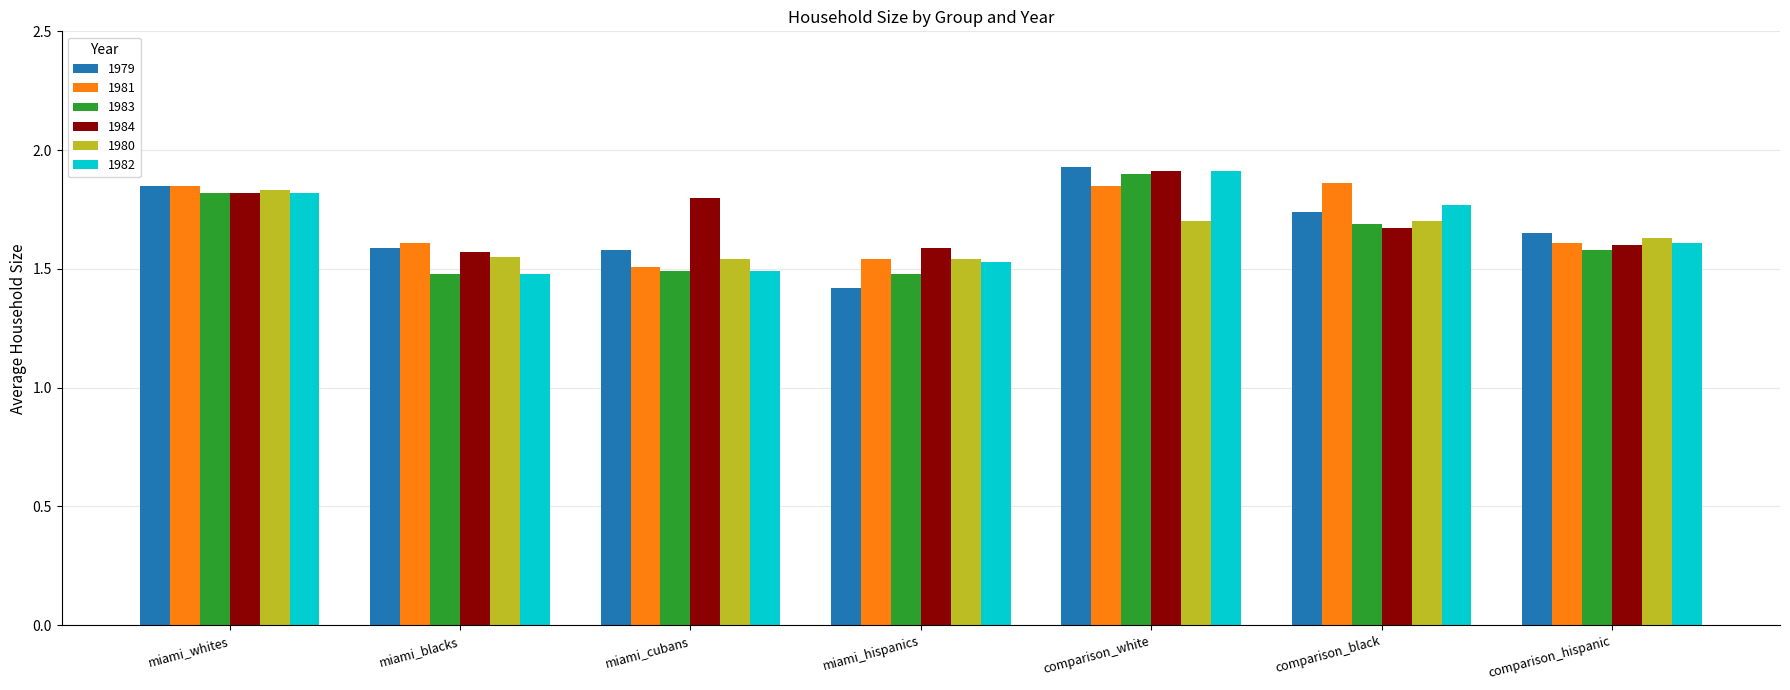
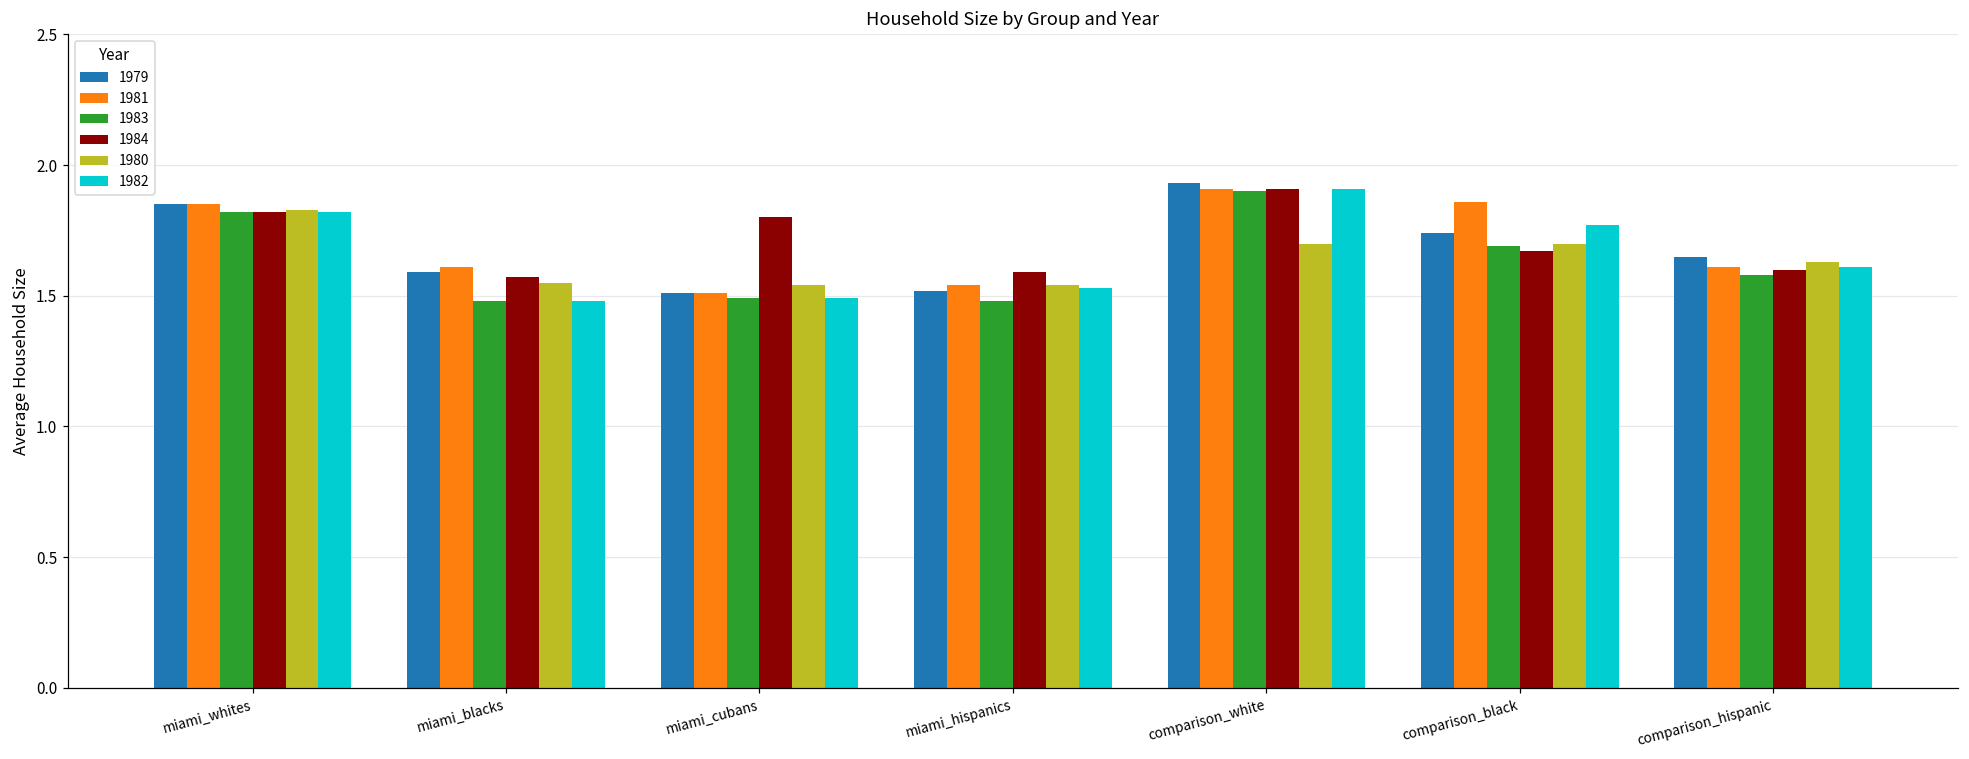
  {
    "1979": {
      "miami_whites": 1.85,
      "miami_blacks": 1.59,
-     "miami_cubans": 1.58,
-     "miami_hispanics": 1.42,
+     "miami_cubans": 1.51,
+     "miami_hispanics": 1.52,
      "comparison_white": 1.93,
      "comparison_black": 1.74,
      "comparison_hispanic": 1.65
    },
    "1981": {
      "miami_whites": 1.85,
      "miami_blacks": 1.61,
      "miami_cubans": 1.51,
      "miami_hispanics": 1.54,
-     "comparison_white": 1.85,
+     "comparison_white": 1.91,
      "comparison_black": 1.86,
      "comparison_hispanic": 1.61
    },
    "1983": {
      "miami_whites": 1.82,
      "miami_blacks": 1.48,
      "miami_cubans": 1.49,
      "miami_hispanics": 1.48,
      "comparison_white": 1.90,
      "comparison_black": 1.69,
      "comparison_hispanic": 1.58
    },
    "1984": {
      "miami_whites": 1.82,
      "miami_blacks": 1.57,
      "miami_cubans": 1.80,
      "miami_hispanics": 1.59,
      "comparison_white": 1.91,
      "comparison_black": 1.67,
      "comparison_hispanic": 1.60
    },
    "1980": {
      "miami_whites": 1.83,
      "miami_blacks": 1.55,
      "miami_cubans": 1.54,
      "miami_hispanics": 1.54,
      "comparison_white": 1.70,
      "comparison_black": 1.70,
      "comparison_hispanic": 1.63
    },
    "1982": {
      "miami_whites": 1.82,
      "miami_blacks": 1.48,
      "miami_cubans": 1.49,
      "miami_hispanics": 1.53,
      "comparison_white": 1.91,
      "comparison_black": 1.77,
      "comparison_hispanic": 1.61
    }
  }
